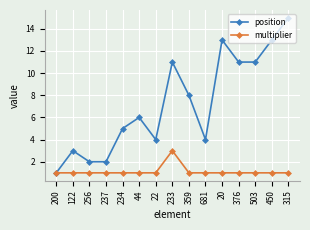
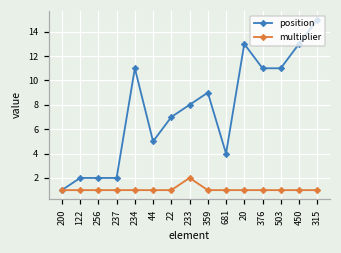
  {
    "position": {
-     "122": 3,
+     "122": 2,
      "256": 2,
      "237": 2,
-     "234": 5,
-     "44": 6,
-     "22": 4,
-     "233": 11,
-     "359": 8,
+     "234": 11,
+     "44": 5,
+     "22": 7,
+     "233": 8,
+     "359": 9,
      "681": 4,
      "20": 13,
      "376": 11,
      "503": 11
    },
    "multiplier": {
      "122": 1,
      "256": 1,
      "237": 1,
      "234": 1,
      "44": 1,
      "22": 1,
-     "233": 3,
+     "233": 2,
      "359": 1,
      "681": 1,
      "20": 1,
      "376": 1,
      "503": 1,
      "450": 1,
      "315": 1
    }
  }
